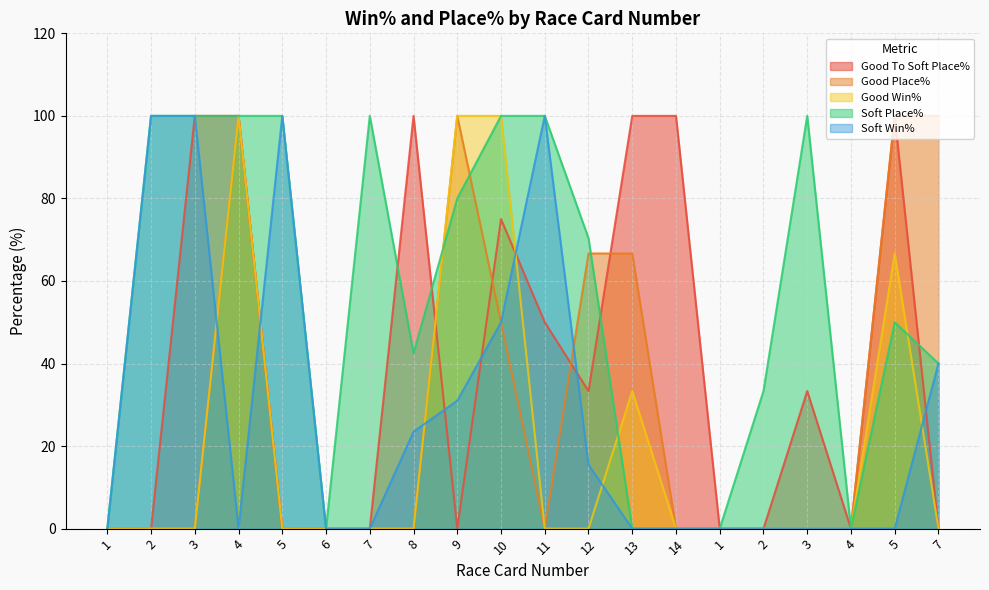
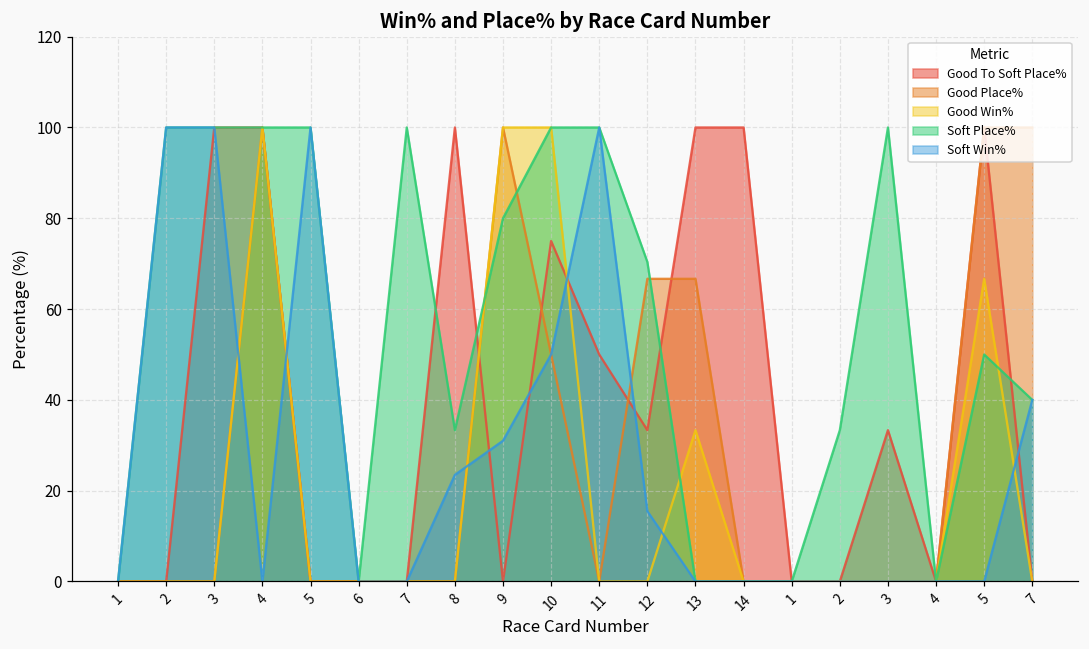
  {
    "Soft Place%": {
-     "8": 43,
+     "8": 33,
      "9": 80,
      "12": 70
    },
    "Soft Win%": {
      "8": 23,
      "9": 31,
      "12": 15
    }
  }
